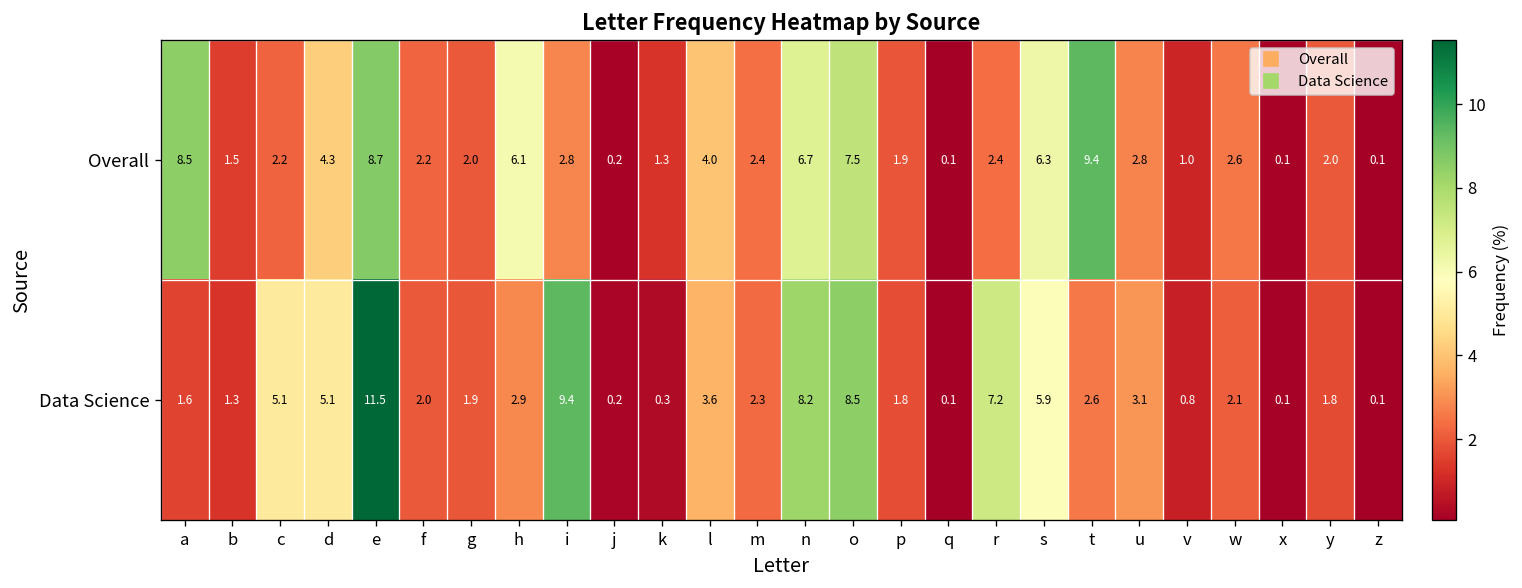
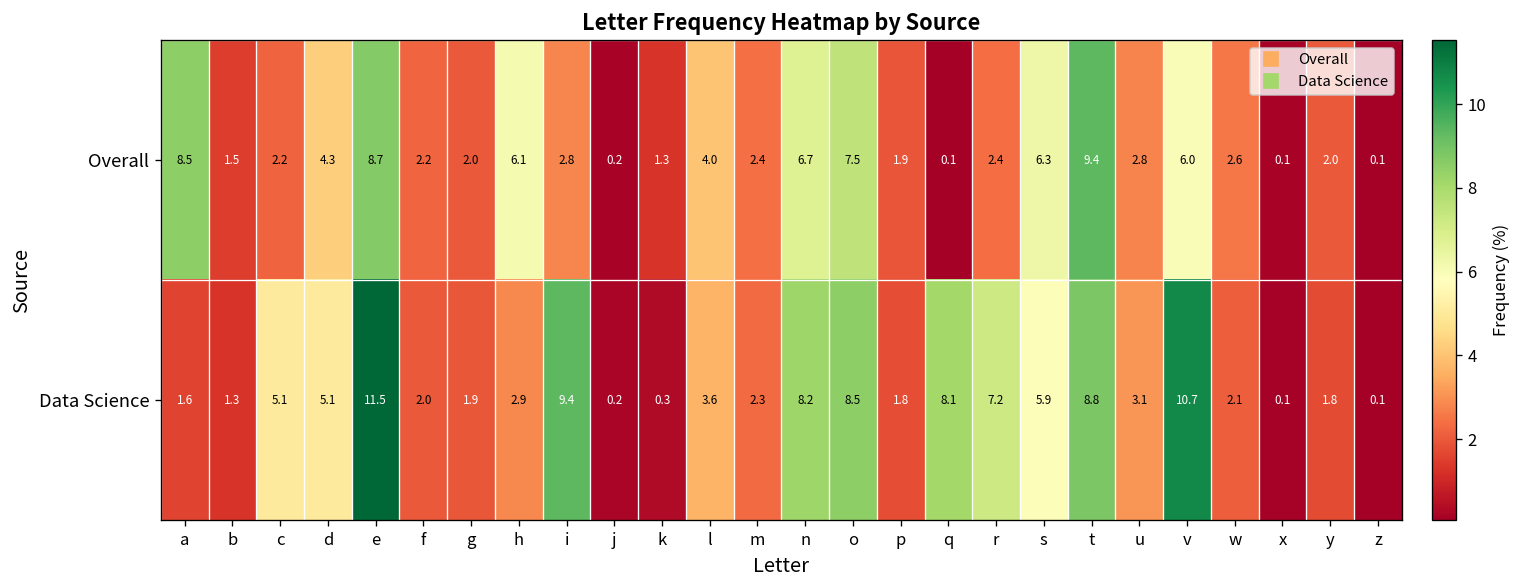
  {
    "Overall": {
      "a": 8.5,
      "b": 1.5,
      "c": 2.2,
      "d": 4.3,
      "e": 8.7,
      "f": 2.2,
      "g": 2.0,
      "h": 6.1,
      "i": 2.8,
      "j": 0.2,
      "k": 1.3,
      "l": 4.0,
      "m": 2.4,
      "n": 6.7,
      "o": 7.5,
      "p": 1.9,
      "q": 0.1,
      "r": 2.4,
      "s": 6.3,
      "t": 9.4,
      "u": 2.8,
-     "v": 1.0,
+     "v": 6.0,
      "w": 2.6,
      "x": 0.1,
      "y": 2.0,
      "z": 0.1
    },
    "Data Science": {
      "a": 1.6,
      "b": 1.3,
      "c": 5.1,
      "d": 5.1,
      "e": 11.5,
      "f": 2.0,
      "g": 1.9,
      "h": 2.9,
      "i": 9.4,
      "j": 0.2,
      "k": 0.3,
      "l": 3.6,
      "m": 2.3,
      "n": 8.2,
      "o": 8.5,
      "p": 1.8,
-     "q": 0.1,
+     "q": 8.1,
      "r": 7.2,
      "s": 5.9,
-     "t": 2.6,
+     "t": 8.8,
      "u": 3.1,
-     "v": 0.8,
+     "v": 10.7,
      "w": 2.1,
      "x": 0.1,
      "y": 1.8,
      "z": 0.1
    }
  }
